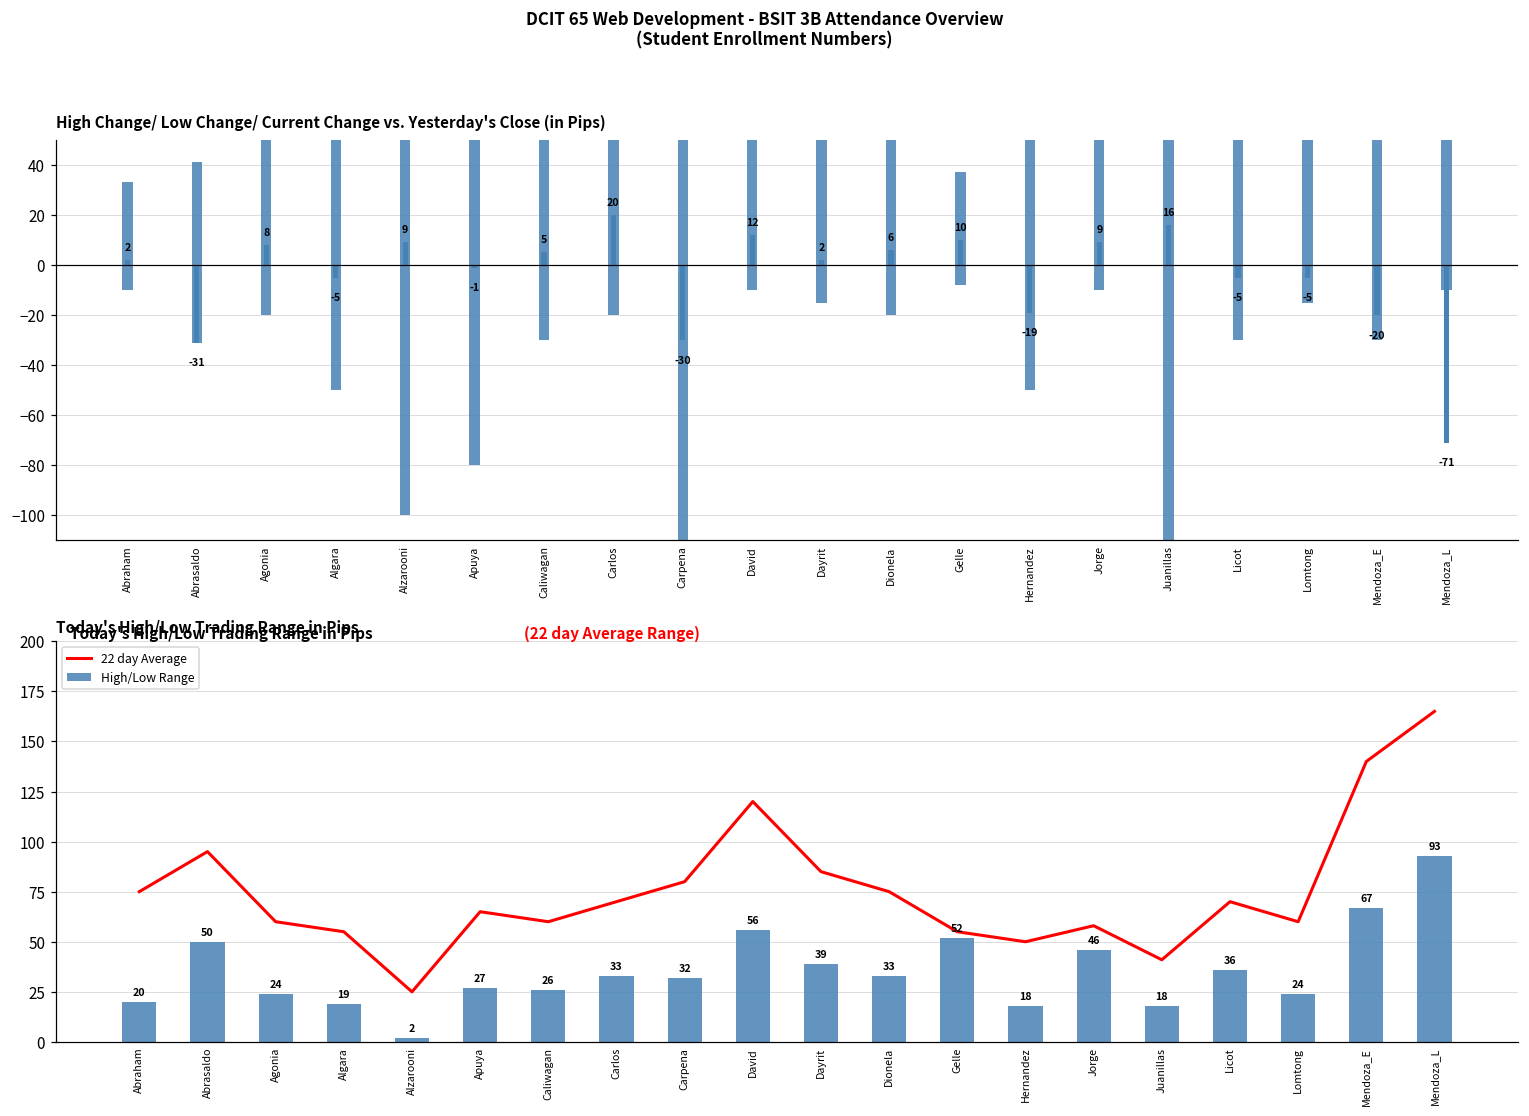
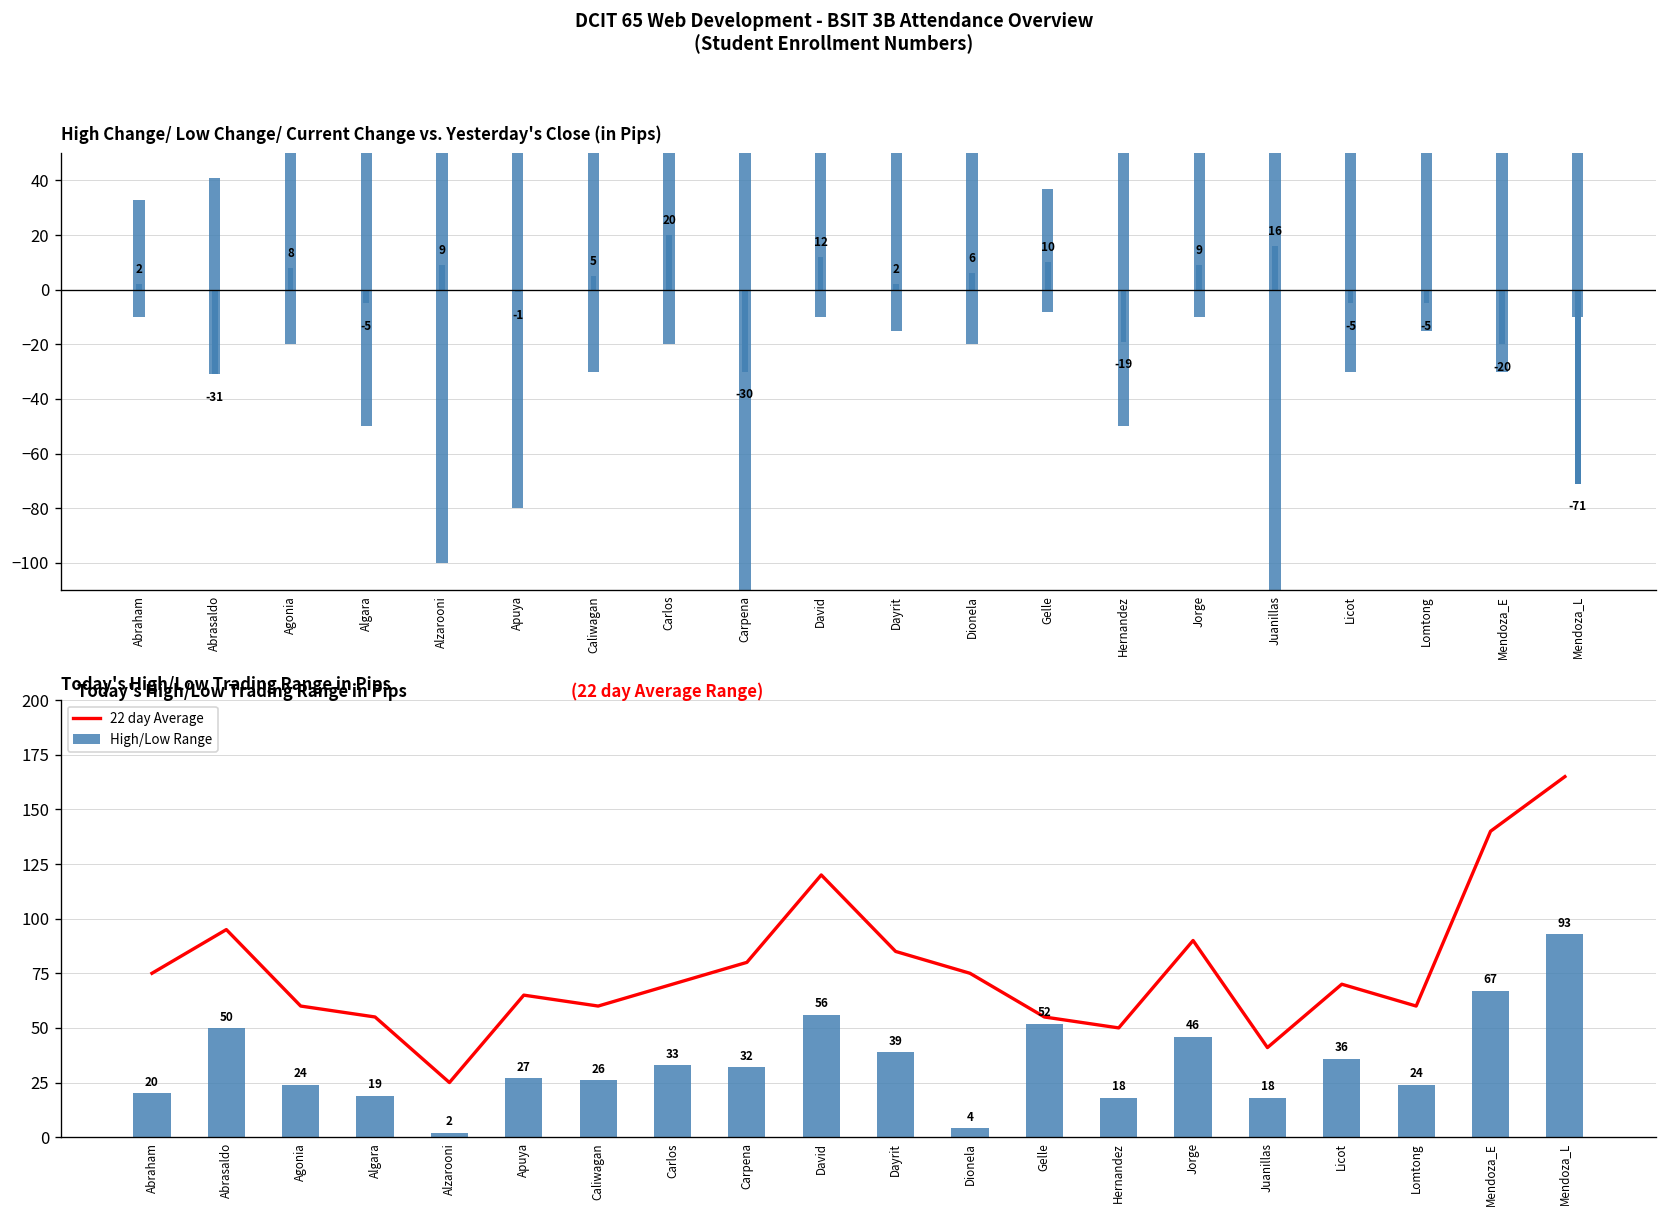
  {
    "Today's High/Low Trading Range in Pips": {
      "22 day Average": {
        "Abraham": 75,
        "Abrasaldo": 95,
        "Agonia": 60,
        "Algara": 55,
        "Alzarooni": 25,
        "Apuya": 65,
        "Caliwagan": 60,
        "Carlos": 70,
        "Carpena": 80,
        "David": 120,
        "Dayrit": 85,
        "Dionela": 75,
        "Hernandez": 50,
-       "Jorge": 58,
+       "Jorge": 90,
        "Juanillas": 41,
        "Licot": 70,
        "Lomtong": 60,
        "Mendoza_E": 140,
        "Mendoza_L": 165
      },
      "High/Low Range": {
        "Abraham": 20,
        "Abrasaldo": 50,
        "Agonia": 24,
        "Algara": 19,
        "Alzarooni": 2,
        "Apuya": 27,
        "Caliwagan": 26,
        "Carlos": 33,
        "Carpena": 32,
        "David": 56,
        "Dayrit": 39,
-       "Dionela": 33,
+       "Dionela": 4,
        "Hernandez": 18,
        "Jorge": 46,
        "Juanillas": 18,
        "Licot": 36,
        "Lomtong": 24,
        "Mendoza_E": 67,
        "Mendoza_L": 93
      }
    }
  }
